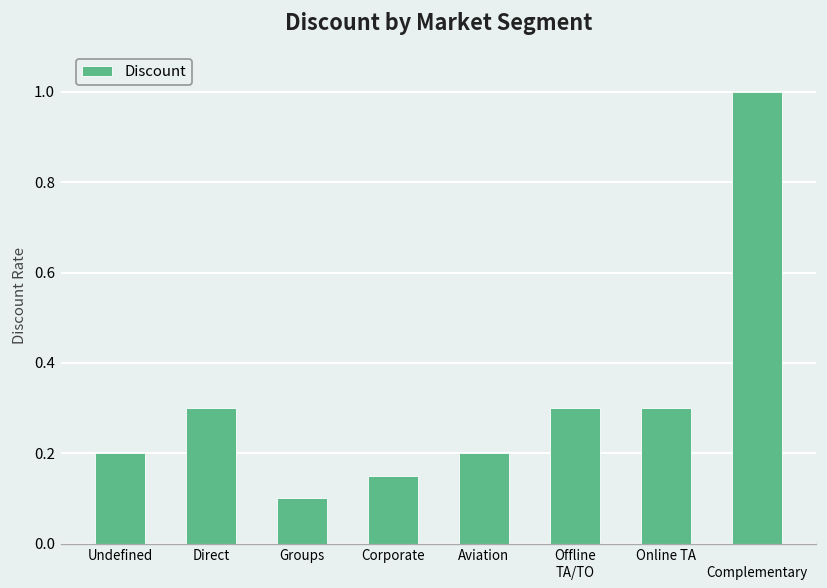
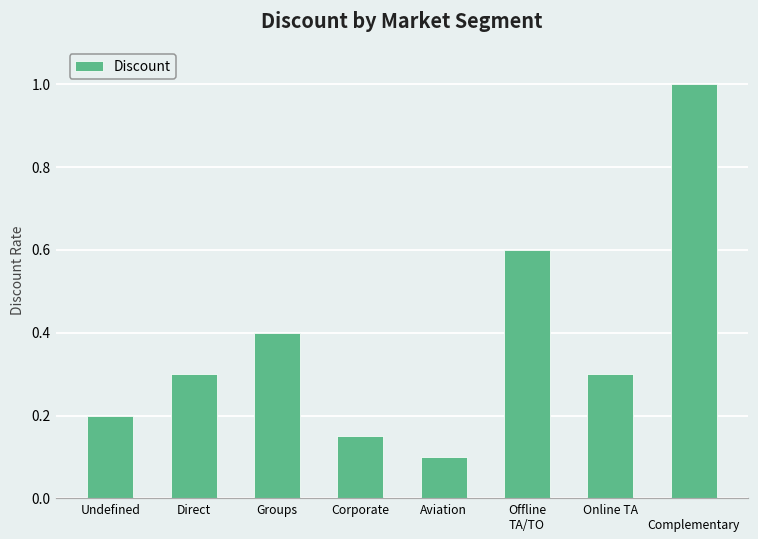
  {
    "Undefined": 0.2,
    "Direct": 0.3,
-   "Groups": 0.1,
+   "Groups": 0.4,
    "Corporate": 0.15,
-   "Aviation": 0.2,
-   "Offline TA/TO": 0.3,
+   "Aviation": 0.1,
+   "Offline TA/TO": 0.6,
    "Online TA": 0.3,
    "Complementary": 1.0
  }
